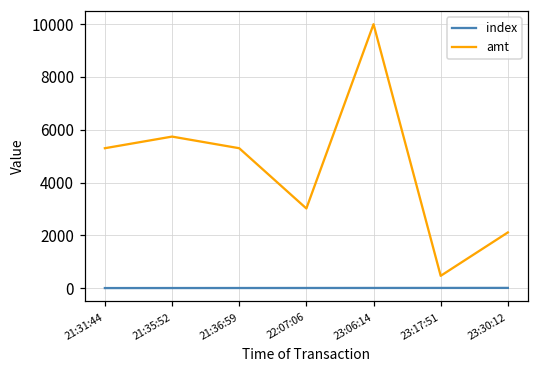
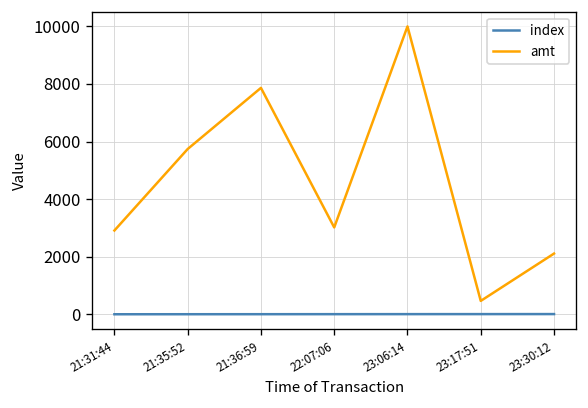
  {
    "index": {
      "21:31:44": 0,
      "21:35:52": 0,
      "21:36:59": 0,
      "22:07:06": 0,
      "23:06:14": 0,
      "23:17:51": 0,
      "23:30:12": 0
    },
    "amt": {
-     "21:31:44": 5300,
+     "21:31:44": 2900,
      "21:35:52": 5700,
-     "21:36:59": 5300,
+     "21:36:59": 7900,
      "22:07:06": 3000,
      "23:06:14": 10000,
      "23:17:51": 500,
      "23:30:12": 2100
    }
  }
